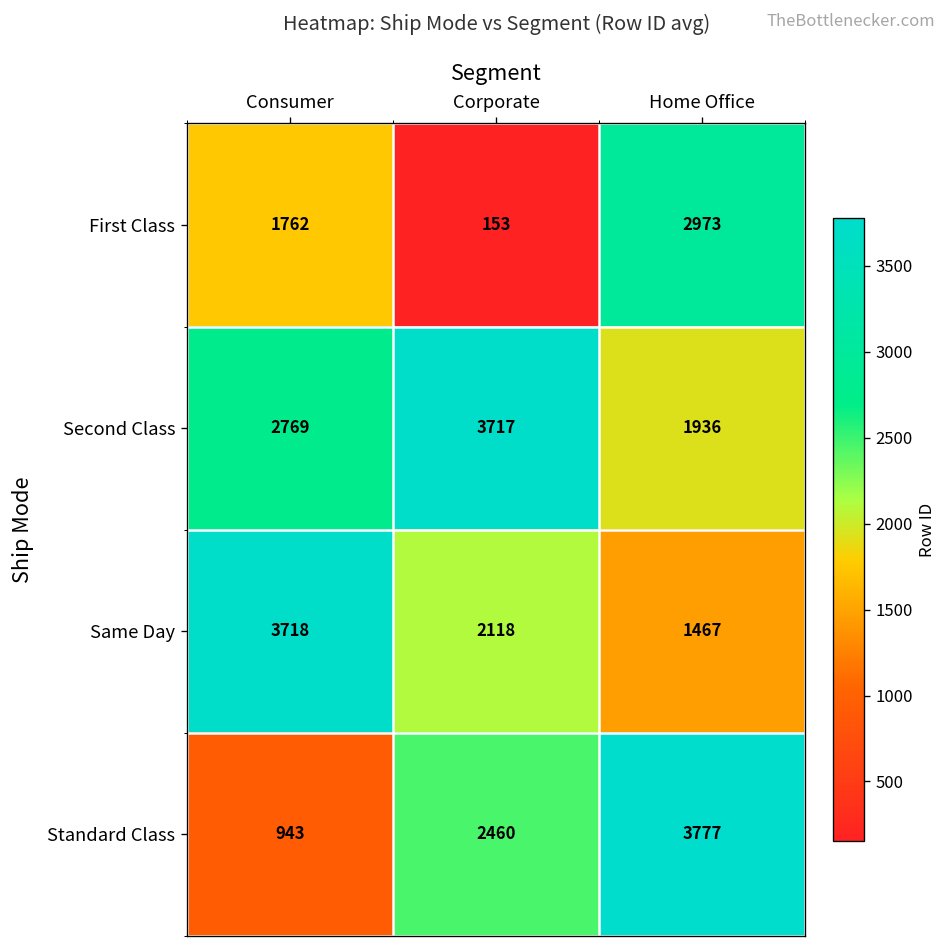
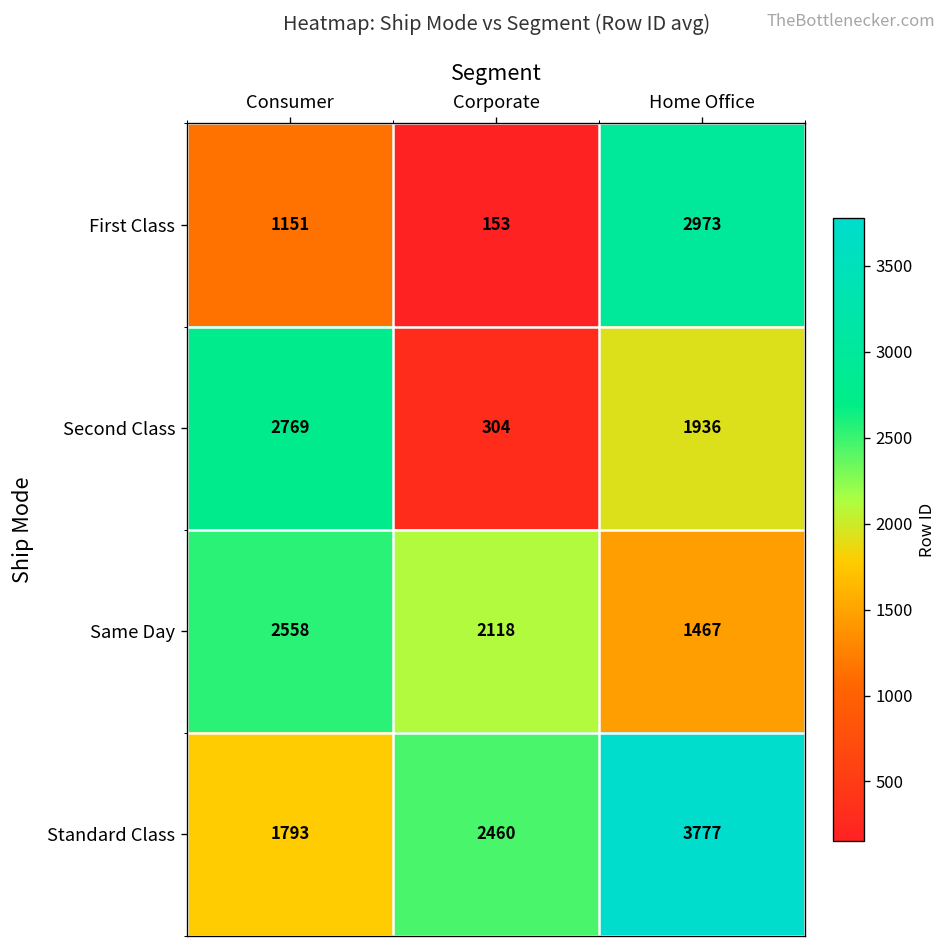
  {
    "First Class": {
-     "Consumer": 1762,
+     "Consumer": 1151,
      "Corporate": 153,
      "Home Office": 2973
    },
    "Second Class": {
      "Consumer": 2769,
-     "Corporate": 3717,
+     "Corporate": 304,
      "Home Office": 1936
    },
    "Same Day": {
-     "Consumer": 3718,
+     "Consumer": 2558,
      "Corporate": 2118,
      "Home Office": 1467
    },
    "Standard Class": {
-     "Consumer": 943,
+     "Consumer": 1793,
      "Corporate": 2460,
      "Home Office": 3777
    }
  }
